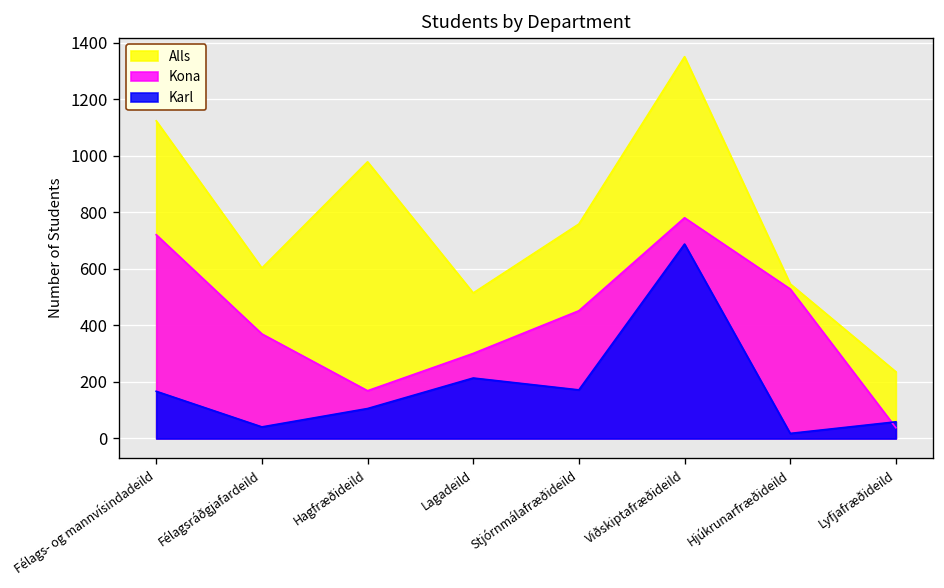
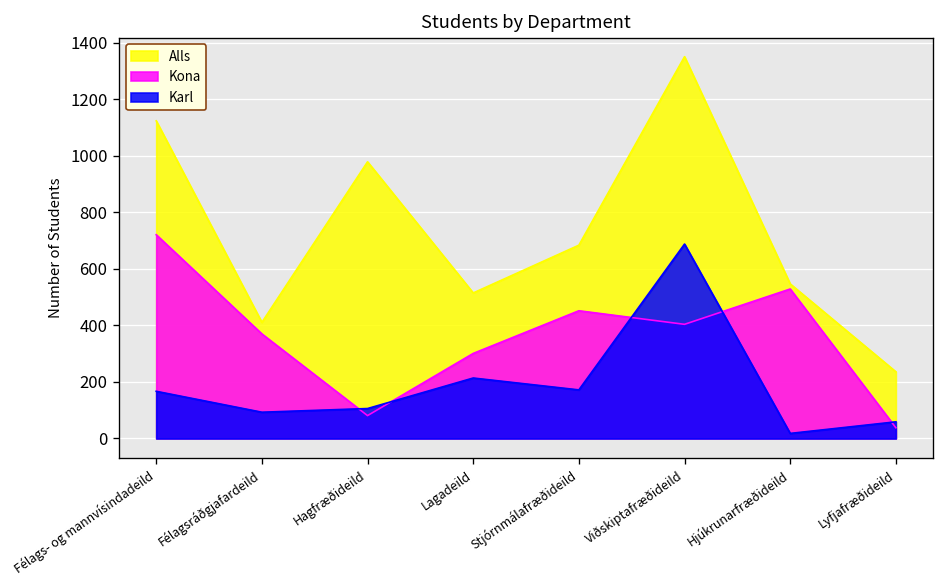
  {
    "Alls": {
      "Félags- og mannvísindadeild": 1120,
-     "Félagsráðgjafardeild": 600,
+     "Félagsráðgjafardeild": 410,
      "Hagfræðideild": 980,
      "Lagadeild": 520,
-     "Stjórnmálafræðideild": 760,
+     "Stjórnmálafræðideild": 680,
      "Viðskiptafræðideild": 1350,
      "Hjúkrunarfræðideild": 550,
      "Lyfjafræðideild": 240
    },
    "Kona": {
      "Félags- og mannvísindadeild": 720,
      "Félagsráðgjafardeild": 370,
-     "Hagfræðideild": 170,
+     "Hagfræðideild": 80,
      "Lagadeild": 300,
      "Stjórnmálafræðideild": 450,
-     "Viðskiptafræðideild": 780,
+     "Viðskiptafræðideild": 400,
      "Hjúkrunarfræðideild": 530,
      "Lyfjafræðideild": 40
    },
    "Karl": {
      "Félags- og mannvísindadeild": 170,
-     "Félagsráðgjafardeild": 40,
+     "Félagsráðgjafardeild": 90,
      "Hagfræðideild": 110,
      "Lagadeild": 210,
      "Stjórnmálafræðideild": 170,
      "Viðskiptafræðideild": 690,
      "Hjúkrunarfræðideild": 20,
      "Lyfjafræðideild": 60
    }
  }
